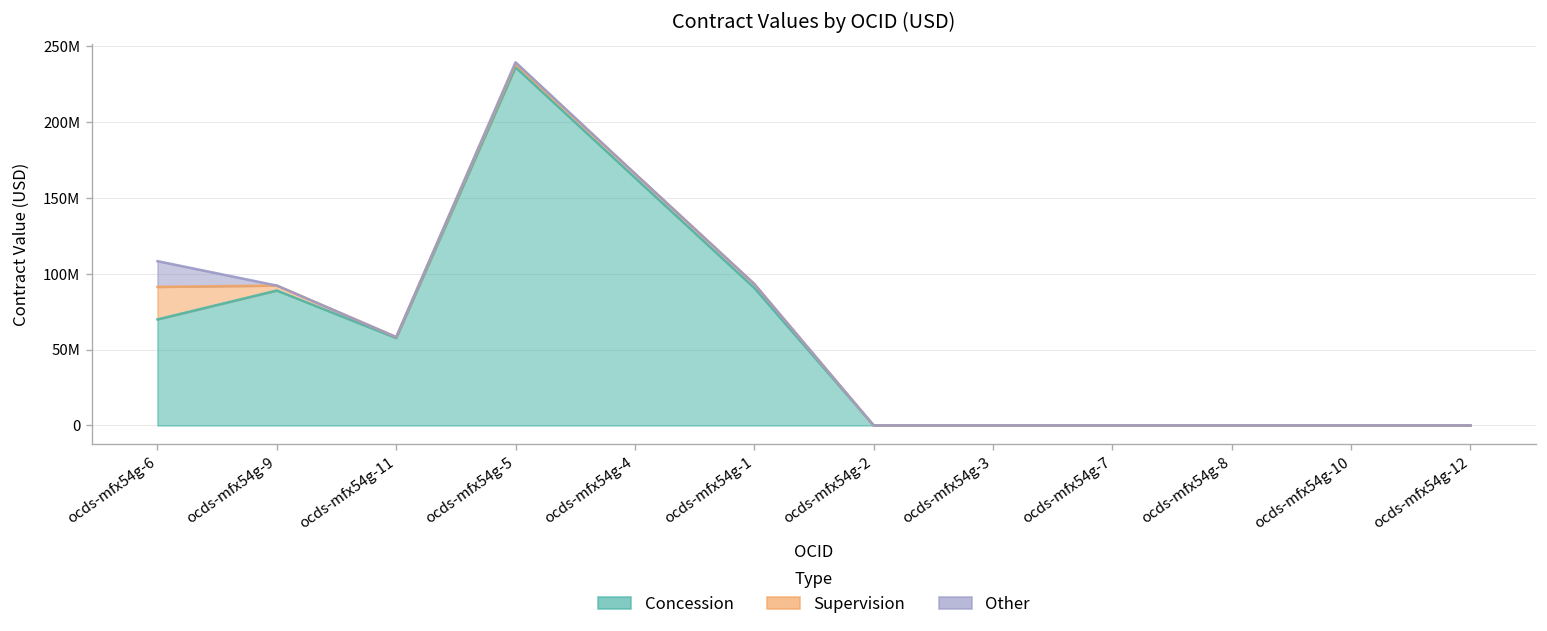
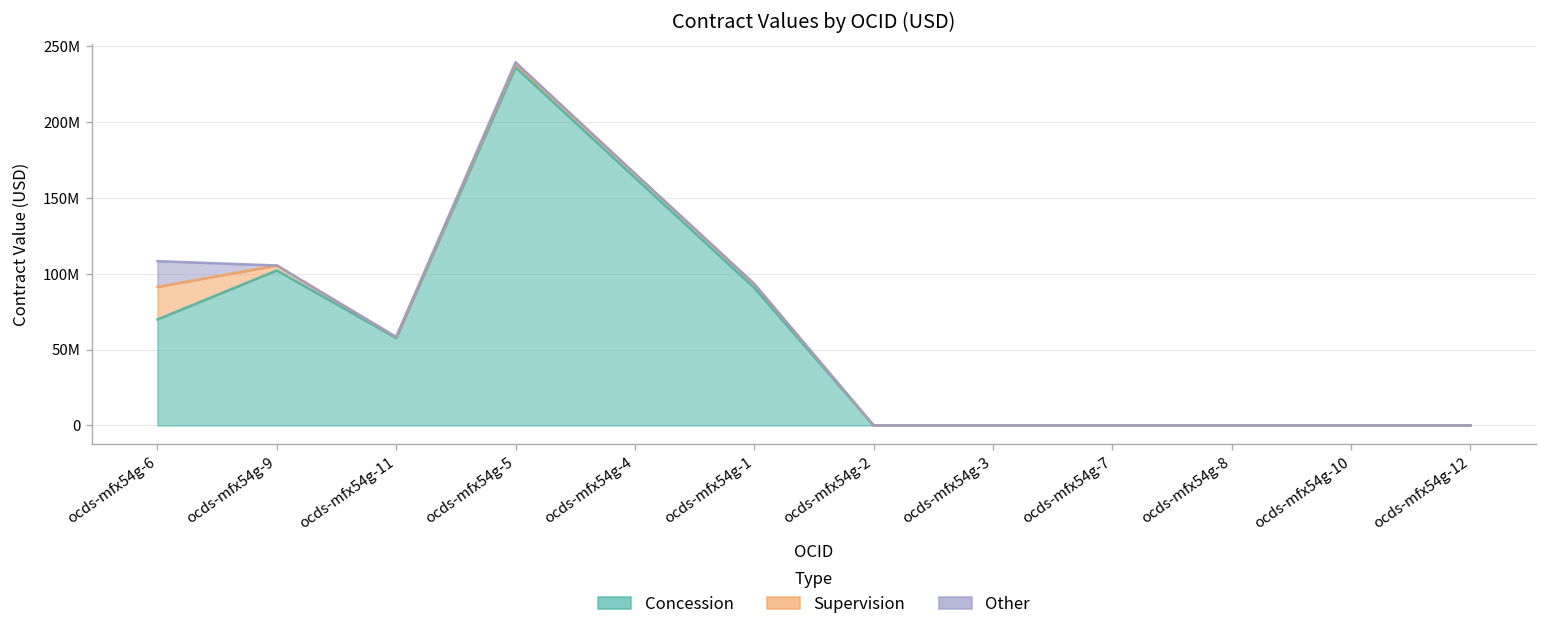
  {
    "Concession": {
      "ocds-mfx54g-6": 70000000,
-     "ocds-mfx54g-9": 89000000,
+     "ocds-mfx54g-9": 102000000,
      "ocds-mfx54g-5": 236000000,
      "ocds-mfx54g-4": 163000000,
      "ocds-mfx54g-1": 91000000
    },
    "Supervision": {
      "ocds-mfx54g-6": 21000000
    },
    "Other": {
      "ocds-mfx54g-6": 17000000
    }
  }
